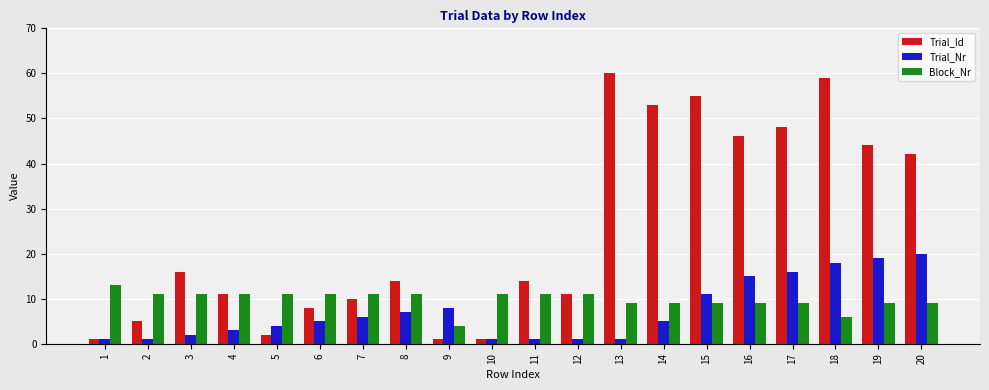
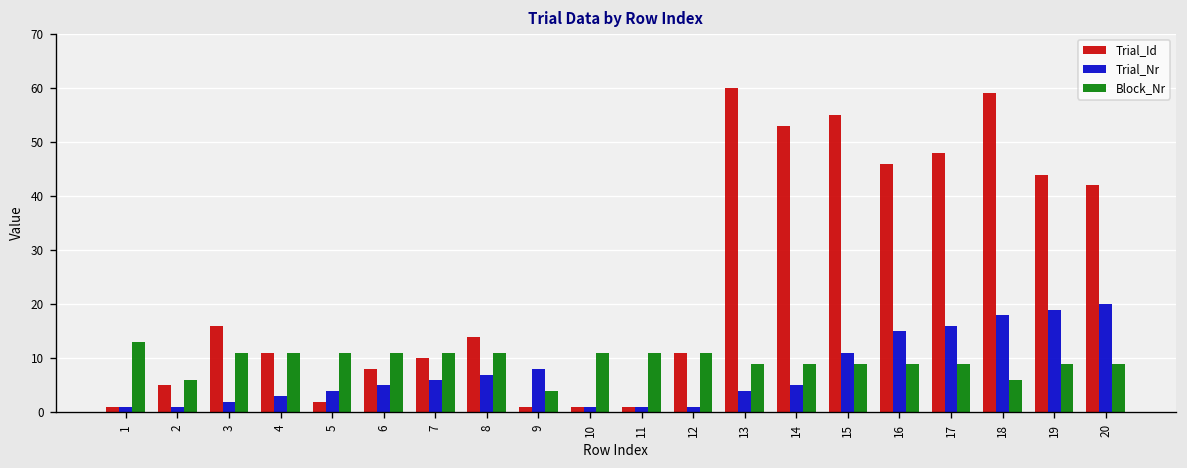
  {
    "Trial_Id": {
      "1": 1,
      "2": 5,
      "3": 16,
      "4": 11,
      "5": 2,
      "6": 8,
      "7": 10,
      "8": 14,
      "9": 1,
      "10": 1,
-     "11": 14,
+     "11": 1,
      "12": 11,
      "13": 60,
      "14": 53,
      "15": 55,
      "16": 46,
      "17": 48,
      "18": 59,
      "19": 44,
      "20": 42
    },
    "Trial_Nr": {
      "1": 1,
      "2": 1,
      "3": 2,
      "4": 3,
      "5": 4,
      "6": 5,
      "7": 6,
      "8": 7,
      "9": 8,
      "10": 1,
      "11": 1,
      "12": 1,
-     "13": 1,
+     "13": 4,
      "14": 5,
      "15": 11,
      "16": 15,
      "17": 16,
      "18": 18,
      "19": 19,
      "20": 20
    },
    "Block_Nr": {
      "1": 13,
-     "2": 11,
+     "2": 6,
      "3": 11,
      "4": 11,
      "5": 11,
      "6": 11,
      "7": 11,
      "8": 11,
      "9": 4,
      "10": 11,
      "11": 11,
      "12": 11,
      "13": 9,
      "14": 9,
      "15": 9,
      "16": 9,
      "17": 9,
      "18": 6,
      "19": 9,
      "20": 9
    }
  }
